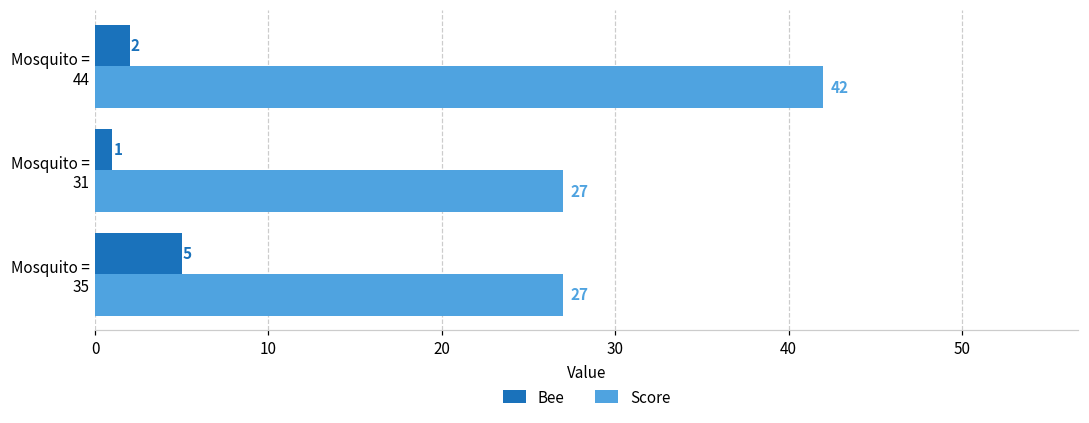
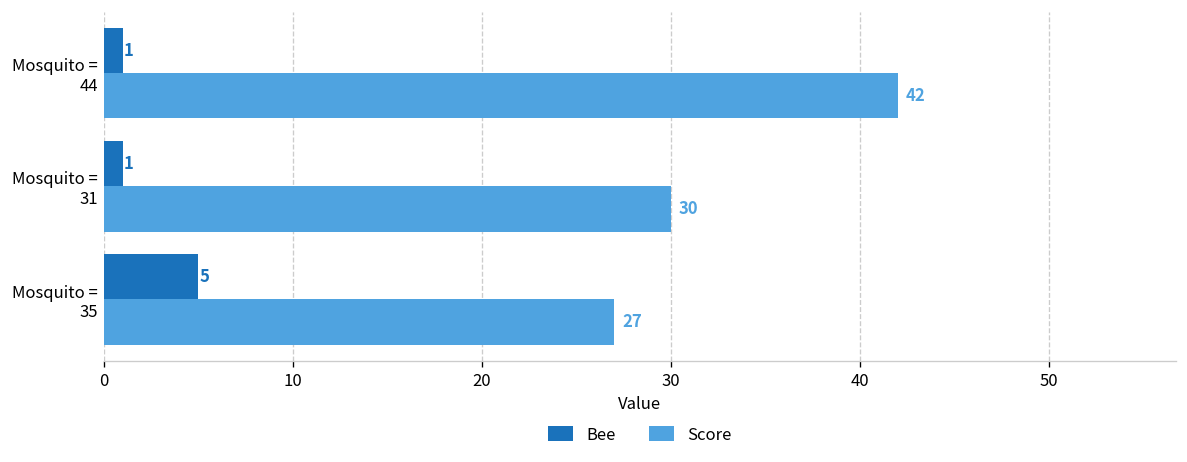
  {
    "Bee": {
-     "Mosquito = 44": 2,
+     "Mosquito = 44": 1,
      "Mosquito = 31": 1,
      "Mosquito = 35": 5
    },
    "Score": {
      "Mosquito = 44": 42,
-     "Mosquito = 31": 27,
+     "Mosquito = 31": 30,
      "Mosquito = 35": 27
    }
  }
